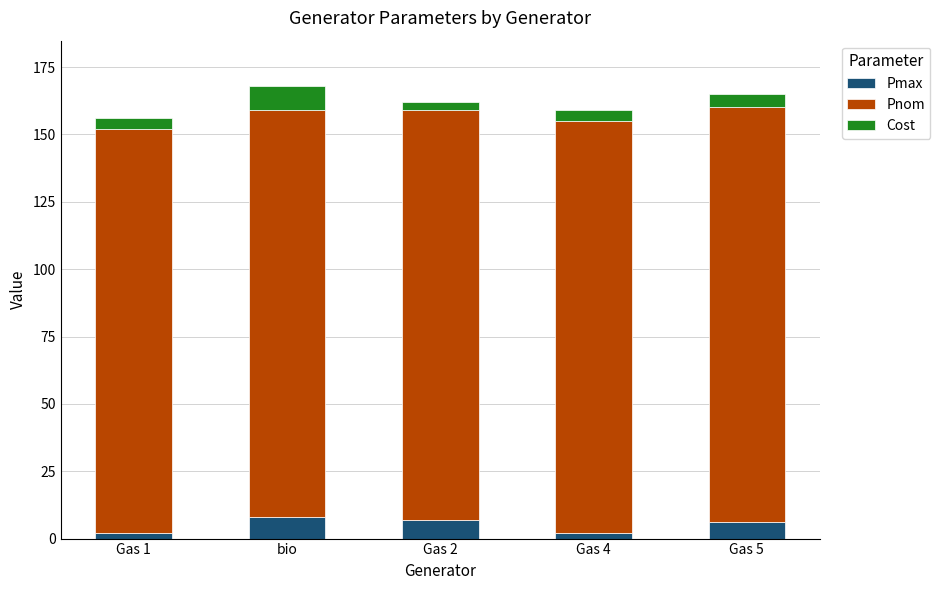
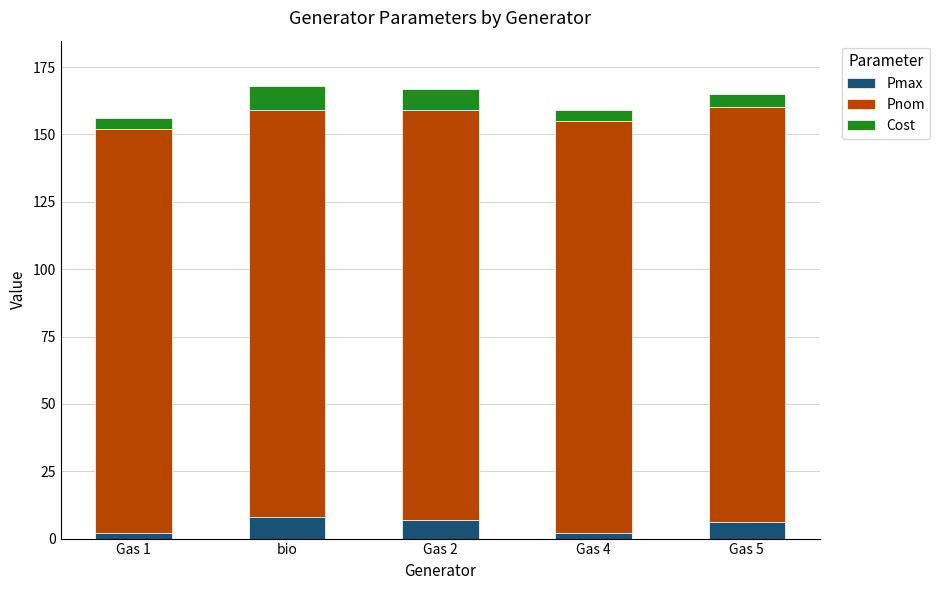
  {
    "Pmax": {
      "Gas 1": 2,
      "bio": 8,
      "Gas 2": 7,
      "Gas 4": 2,
      "Gas 5": 6
    },
    "Pnom": {
      "Gas 1": 150,
      "bio": 151,
      "Gas 2": 152,
      "Gas 4": 153,
      "Gas 5": 154
    },
    "Cost": {
      "Gas 1": 4,
      "bio": 9,
-     "Gas 2": 3,
+     "Gas 2": 8,
      "Gas 4": 4,
      "Gas 5": 5
    }
  }
